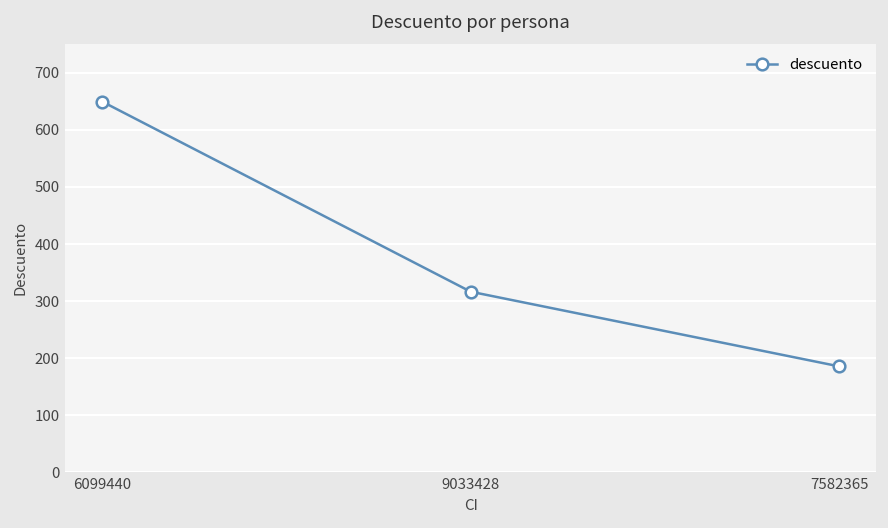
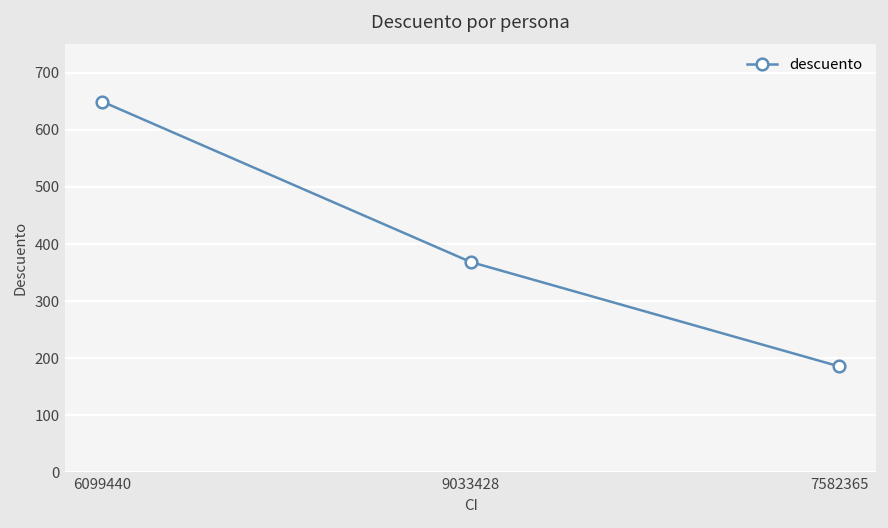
  {
    "6099440": 650,
-   "9033428": 320,
+   "9033428": 370,
    "7582365": 190
  }
